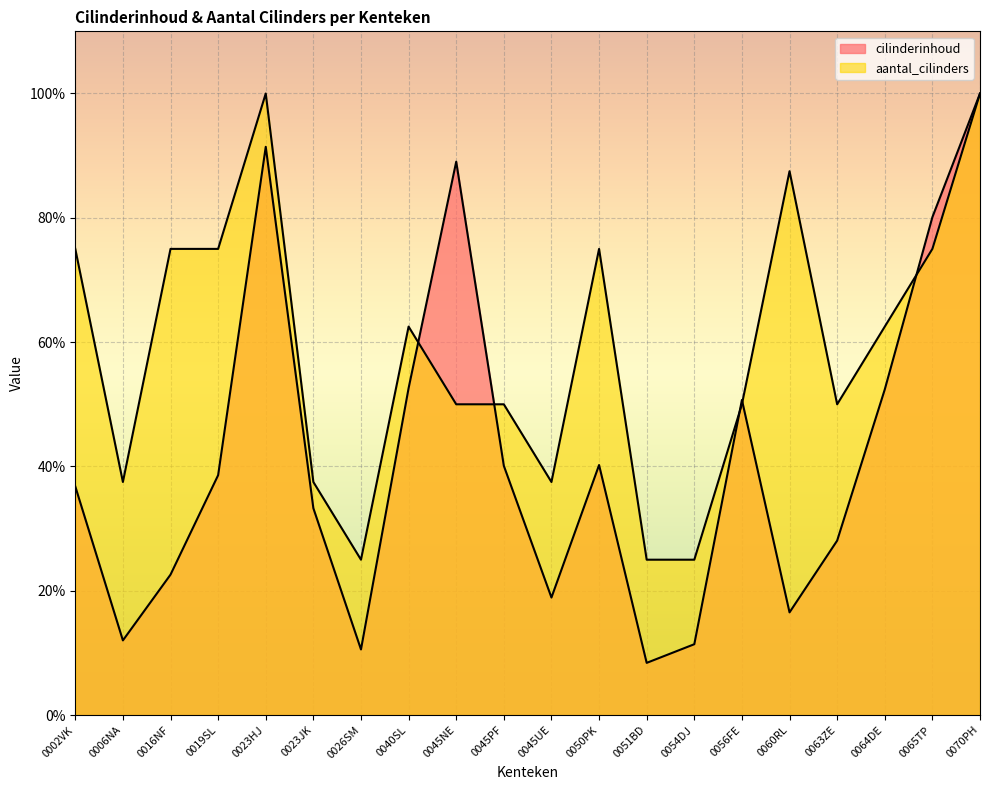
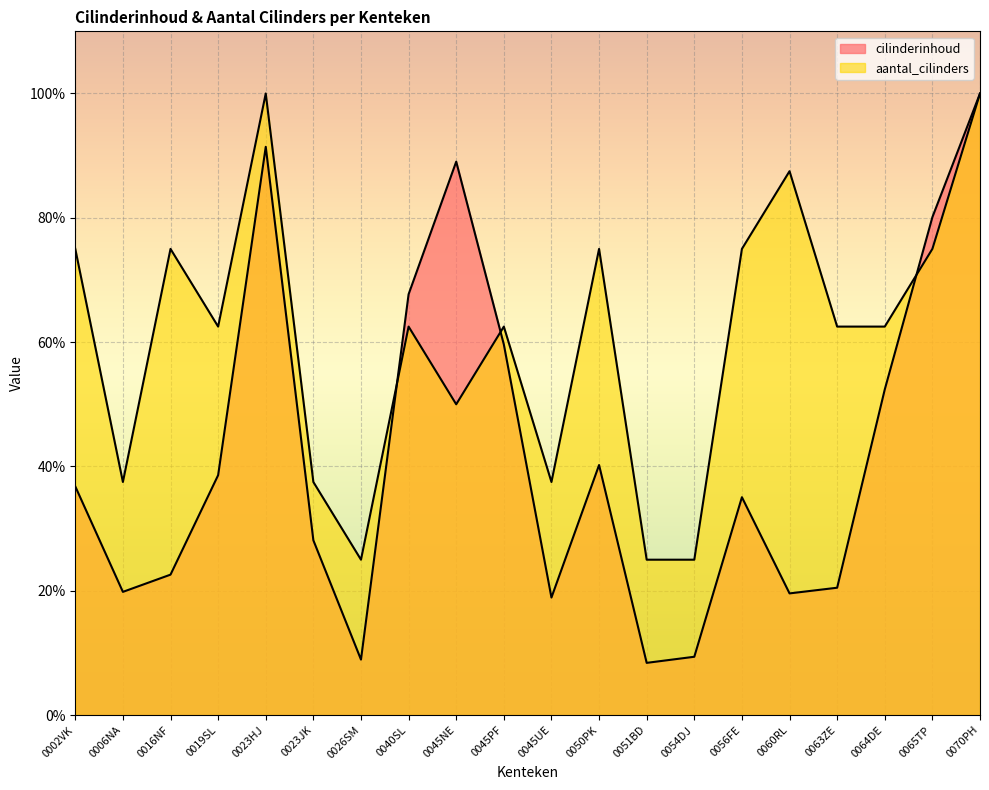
  {
    "cilinderinhoud": {
      "0002VK": "37%",
-     "0006NA": "12%",
+     "0006NA": "20%",
      "0016NF": "23%",
      "0019SL": "39%",
      "0023HJ": "91%",
-     "0023JK": "33%",
-     "0026SM": "11%",
-     "0040SL": "53%",
+     "0023JK": "28%",
+     "0026SM": "9%",
+     "0040SL": "68%",
      "0045NE": "89%",
-     "0045PF": "40%",
+     "0045PF": "60%",
      "0045UE": "19%",
      "0050PK": "40%",
      "0051BD": "8%",
-     "0054DJ": "11%",
-     "0056FE": "51%",
-     "0060RL": "17%",
-     "0063ZE": "28%",
+     "0054DJ": "9%",
+     "0056FE": "35%",
+     "0060RL": "20%",
+     "0063ZE": "20%",
      "0064DE": "52%",
      "0065TP": "80%"
    },
    "aantal_cilinders": {
      "0002VK": "75%",
      "0006NA": "38%",
      "0016NF": "75%",
-     "0019SL": "75%",
+     "0019SL": "63%",
      "0023HJ": "100%",
      "0023JK": "38%",
      "0026SM": "25%",
      "0040SL": "63%",
      "0045NE": "50%",
-     "0045PF": "50%",
+     "0045PF": "63%",
      "0045UE": "38%",
      "0050PK": "75%",
      "0051BD": "25%",
      "0054DJ": "25%",
-     "0056FE": "50%",
+     "0056FE": "75%",
      "0060RL": "88%",
-     "0063ZE": "50%",
+     "0063ZE": "63%",
      "0064DE": "63%",
      "0065TP": "75%"
    }
  }
